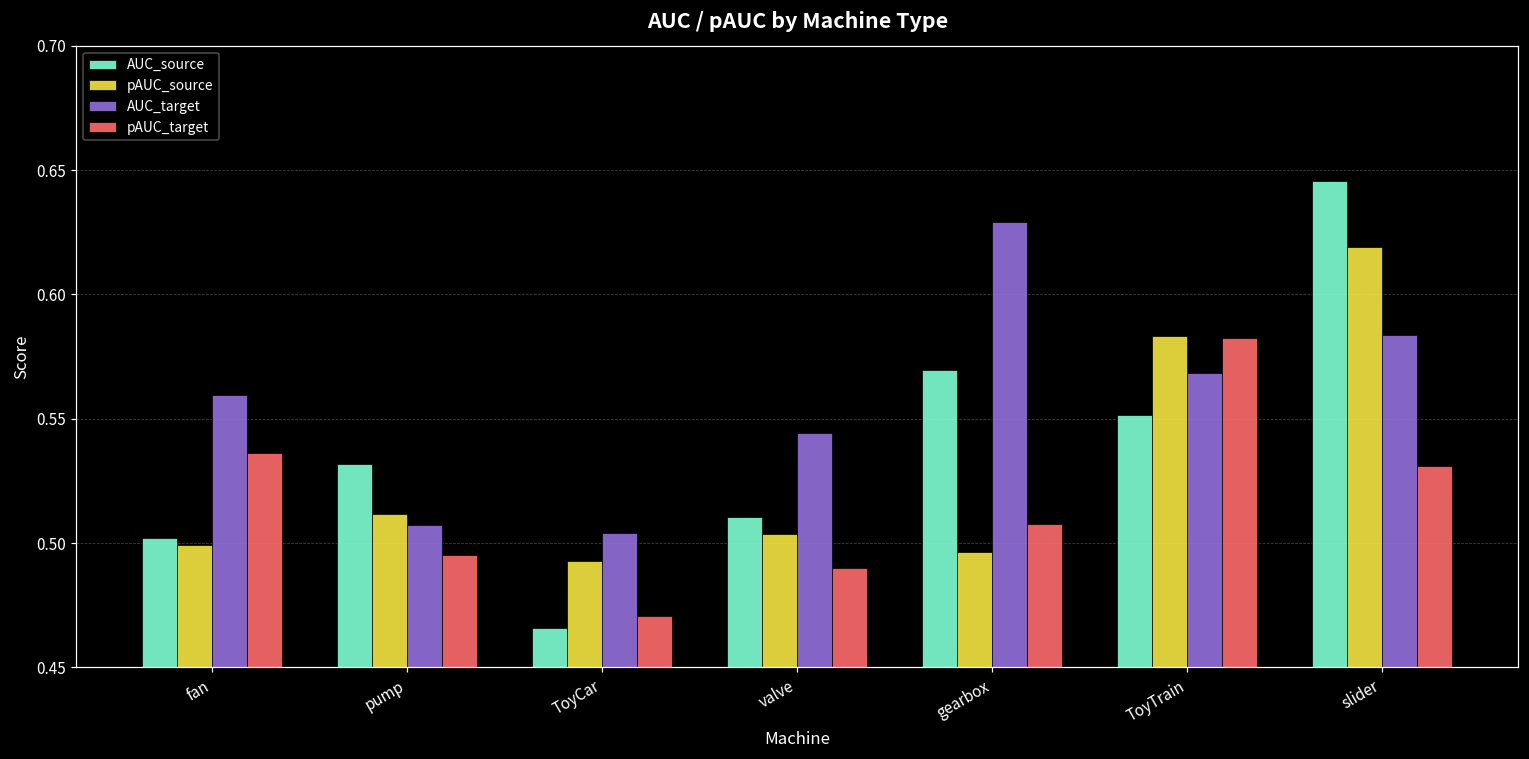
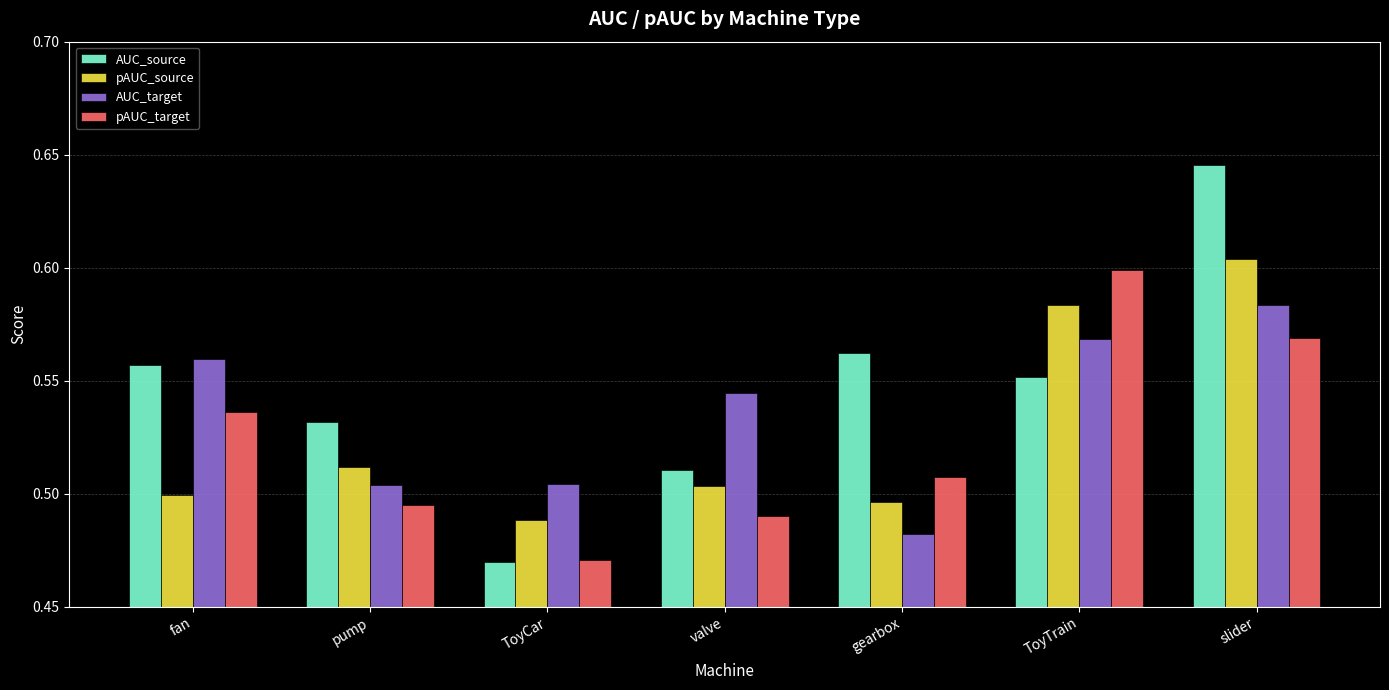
  {
    "AUC_source": {
-     "fan": 0.502,
+     "fan": 0.557,
      "pump": 0.532,
-     "ToyCar": 0.466,
+     "ToyCar": 0.470,
      "valve": 0.511,
-     "gearbox": 0.570,
+     "gearbox": 0.562,
      "ToyTrain": 0.551,
      "slider": 0.646
    },
    "pAUC_source": {
      "fan": 0.499,
      "pump": 0.512,
-     "ToyCar": 0.493,
+     "ToyCar": 0.488,
      "valve": 0.504,
      "gearbox": 0.496,
      "ToyTrain": 0.583,
-     "slider": 0.619
+     "slider": 0.604
    },
    "AUC_target": {
      "fan": 0.559,
-     "pump": 0.507,
+     "pump": 0.504,
      "ToyCar": 0.504,
      "valve": 0.544,
-     "gearbox": 0.629,
+     "gearbox": 0.482,
      "ToyTrain": 0.568,
      "slider": 0.584
    },
    "pAUC_target": {
      "fan": 0.536,
      "pump": 0.495,
      "ToyCar": 0.471,
      "valve": 0.490,
      "gearbox": 0.508,
-     "ToyTrain": 0.583,
-     "slider": 0.531
+     "ToyTrain": 0.599,
+     "slider": 0.569
    }
  }
